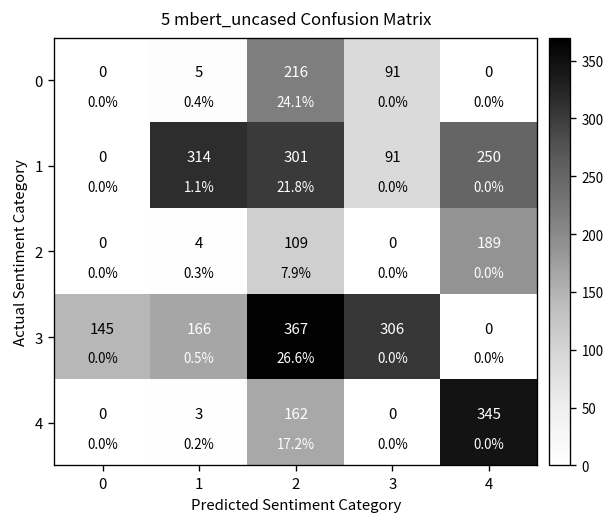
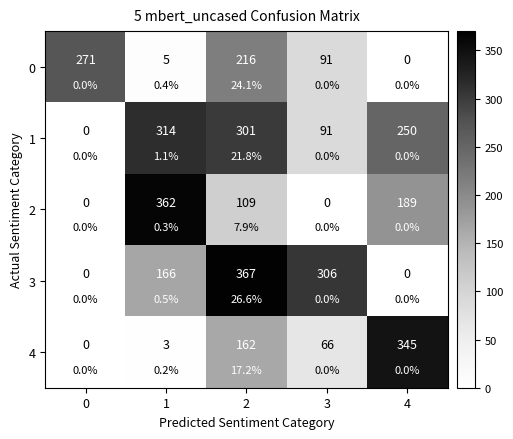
  {
    "0": {
-     "0": 0
+     "0": 271
    },
    "2": {
-     "1": 4
+     "1": 362
    },
    "3": {
-     "0": 145
+     "0": 0
    },
    "4": {
-     "3": 0
+     "3": 66
    }
  }
